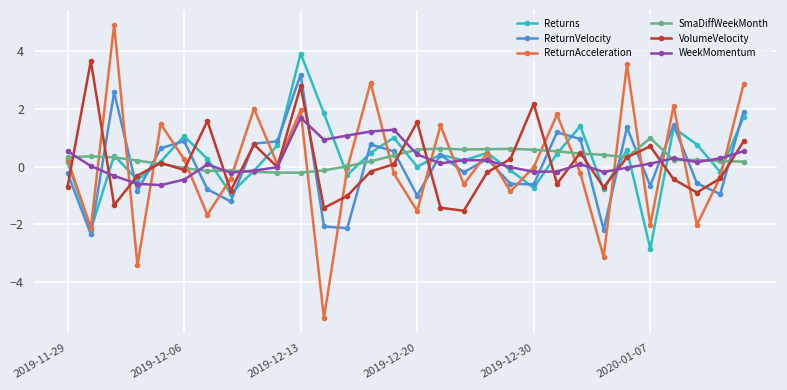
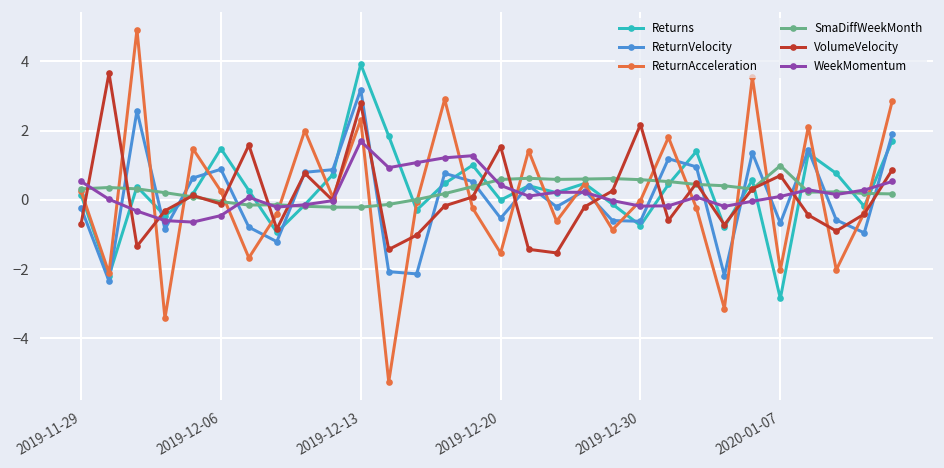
  {
    "Returns": {
      "2019-11-29": 0.2,
-     "2019-12-06": 1.1,
+     "2019-12-06": 1.5,
      "2019-12-13": 3.9,
      "2019-12-20": 0.0,
      "2019-12-30": -0.7,
      "2020-01-07": -2.8
    },
    "ReturnVelocity": {
      "2019-11-29": -0.2,
      "2019-12-06": 0.9,
      "2019-12-13": 3.2,
-     "2019-12-20": -1.0,
+     "2019-12-20": -0.5,
      "2019-12-30": -0.6,
      "2020-01-07": -0.7
    },
    "ReturnAcceleration": {
      "2019-12-06": 0.3,
-     "2019-12-13": 1.9,
+     "2019-12-13": 2.3,
      "2019-12-20": -1.5,
      "2019-12-30": 0.0,
      "2020-01-07": -2.0
    },
    "SmaDiffWeekMonth": {
      "2019-12-13": -0.2,
      "2019-12-20": 0.6,
      "2019-12-30": 0.6,
      "2020-01-07": 1.0
    },
    "VolumeVelocity": {
      "2019-11-29": -0.7,
      "2019-12-13": 2.8,
      "2019-12-20": 1.5,
      "2019-12-30": 2.2,
      "2020-01-07": 0.7
    },
    "WeekMomentum": {
      "2019-11-29": 0.5,
      "2019-12-06": -0.5,
      "2019-12-13": 1.7,
      "2019-12-20": 0.4,
      "2019-12-30": -0.2,
      "2020-01-07": 0.1
    }
  }
